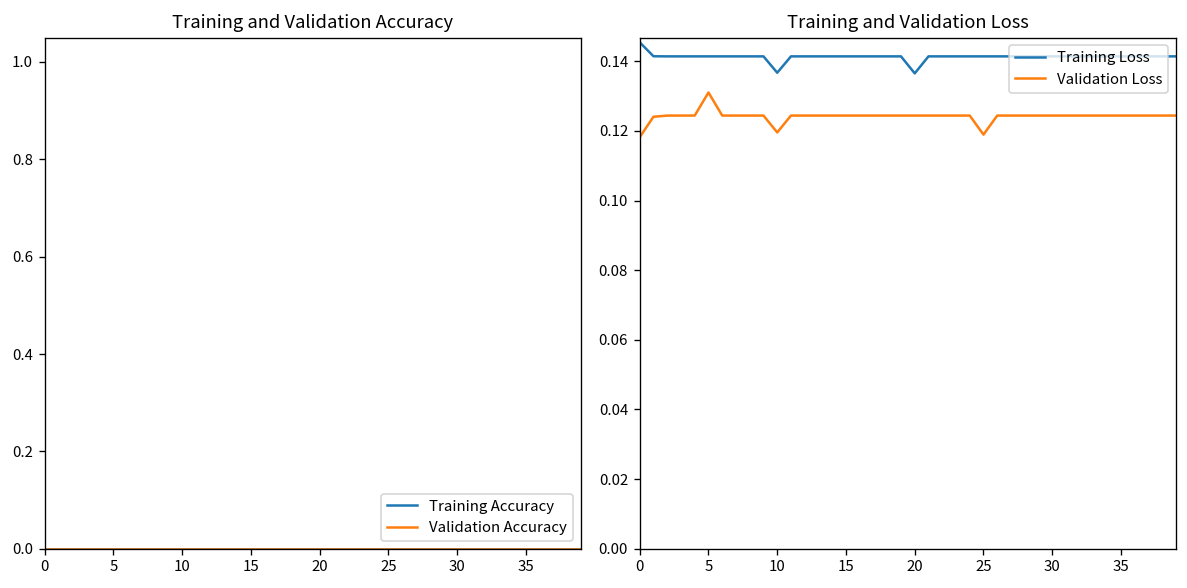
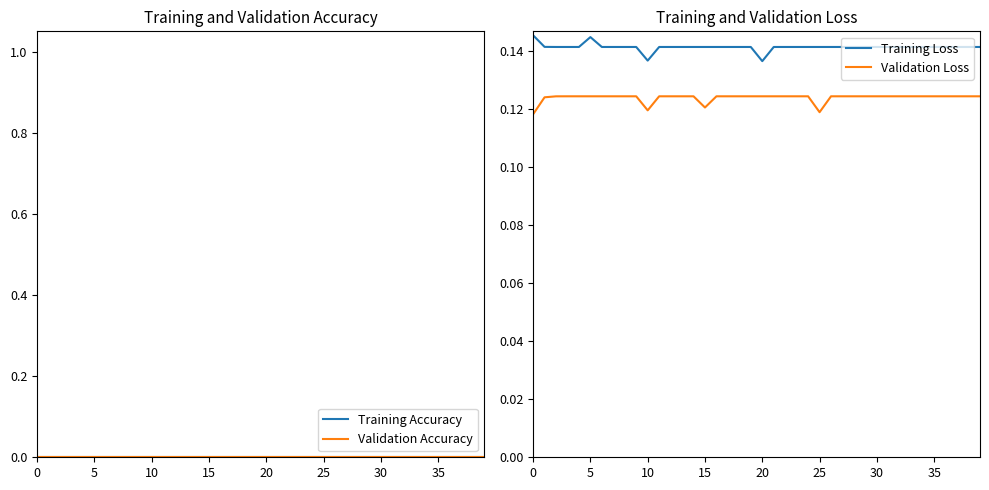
  {
    "Training and Validation Accuracy": {
      "0": 0.00,
      "5": 0.00,
      "10": 0.00,
      "15": 0.00,
      "20": 0.00,
      "25": 0.00,
      "30": 0.00,
      "35": 0.00
    },
    "Training and Validation Loss": {
      "Training Loss": {
        "0": 0.145,
-       "5": 0.141,
+       "5": 0.145,
        "10": 0.137,
        "15": 0.141,
        "20": 0.137,
        "25": 0.141
      },
      "Validation Loss": {
        "0": 0.118,
-       "5": 0.131,
+       "5": 0.124,
        "10": 0.120,
-       "15": 0.124,
+       "15": 0.121,
        "20": 0.124,
        "25": 0.119,
        "30": 0.124,
        "35": 0.124
      }
    }
  }
